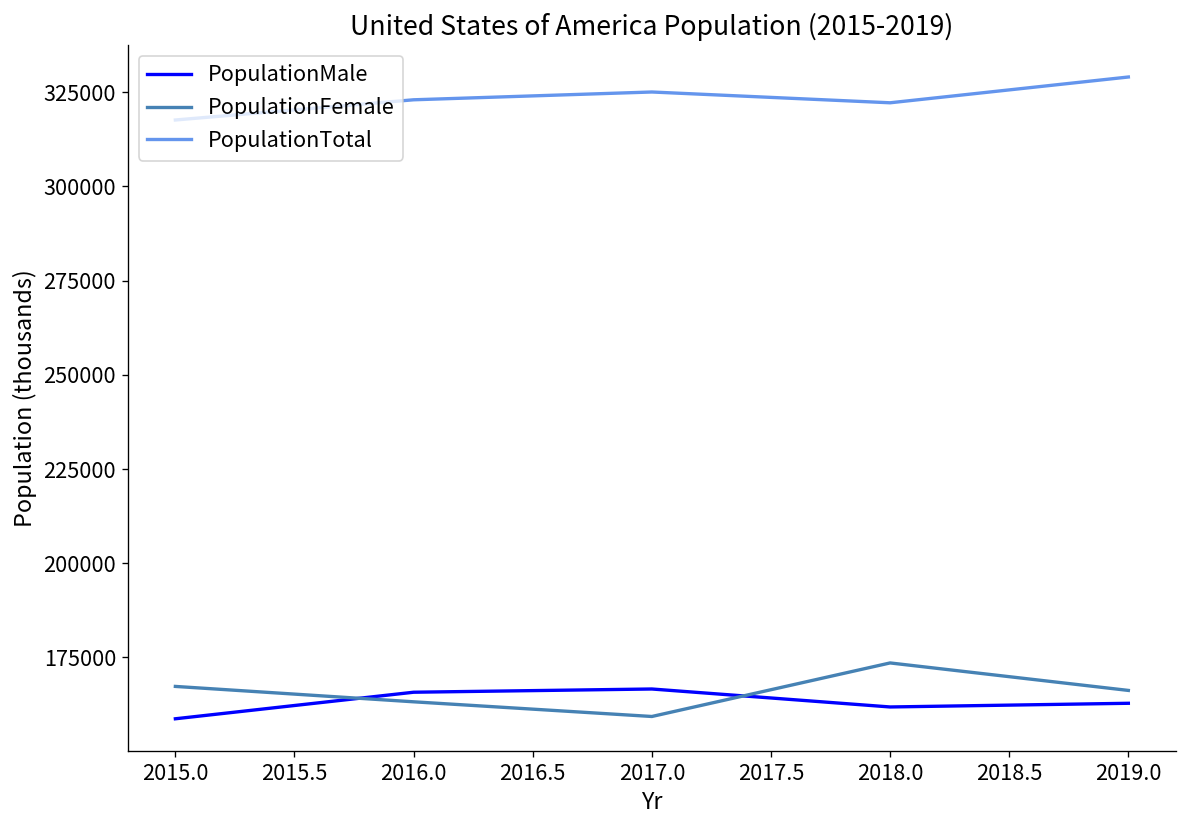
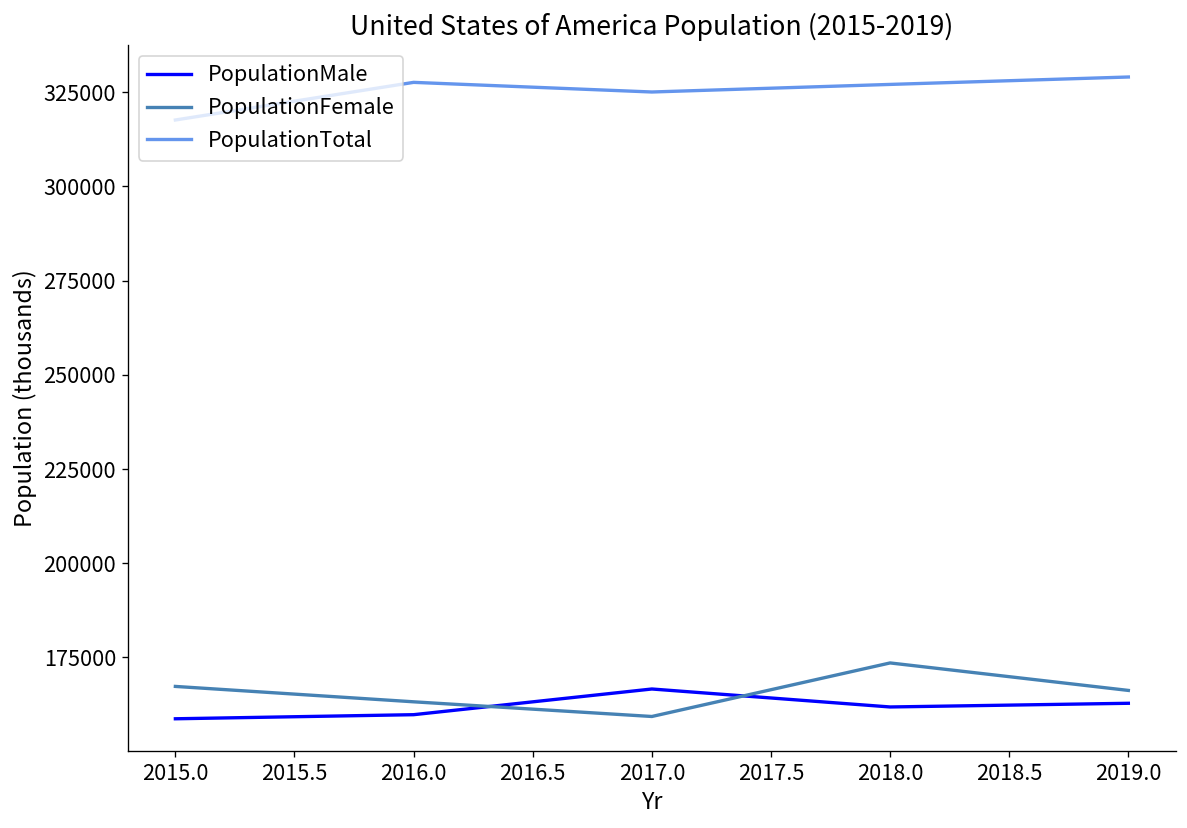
  {
    "PopulationMale": {
      "2015.0": 159000,
-     "2016.0": 166000,
+     "2016.0": 160000,
      "2017.0": 167000,
      "2018.0": 162000,
      "2019.0": 163000
    },
    "PopulationFemale": {
      "2015.0": 167000,
      "2016.0": 163000,
      "2017.0": 159000,
      "2018.0": 174000,
      "2019.0": 166000
    },
    "PopulationTotal": {
-     "2016.0": 323000,
+     "2016.0": 328000,
      "2017.0": 325000,
-     "2018.0": 322000,
+     "2018.0": 327000,
      "2019.0": 329000
    }
  }
